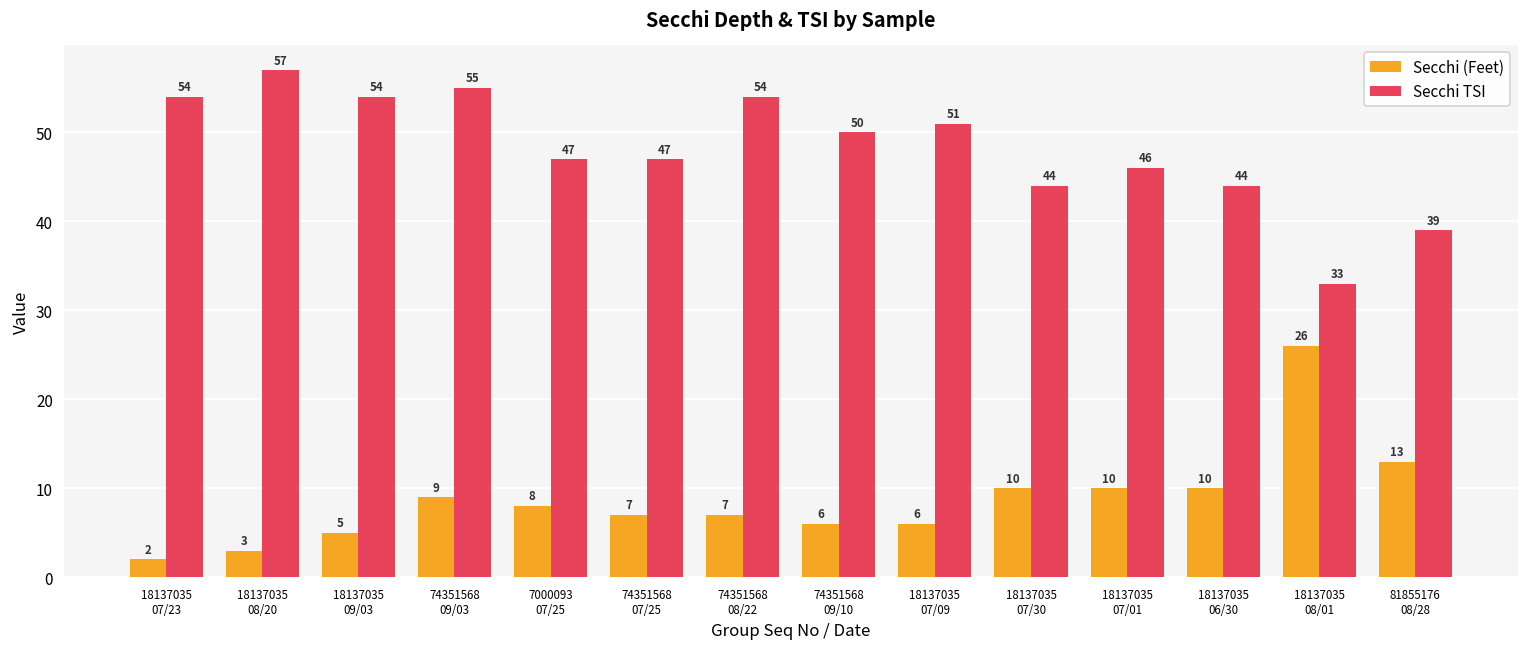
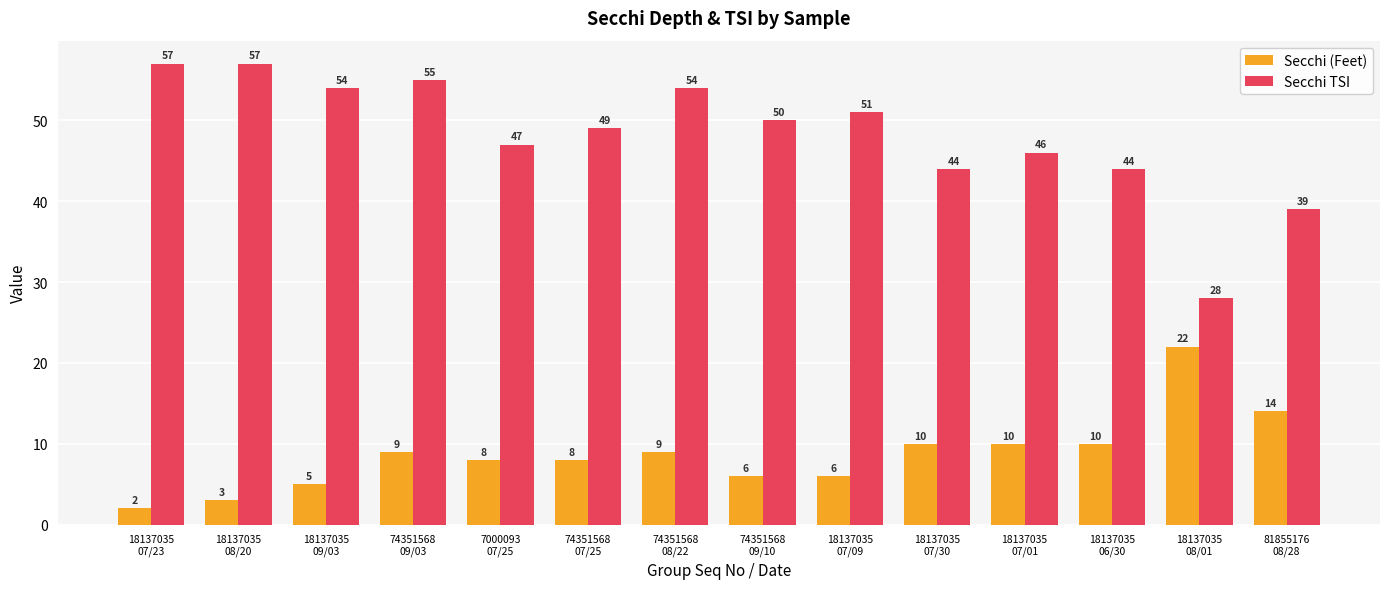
  {
    "Secchi (Feet)": {
      "18137035 07/23": 2,
      "18137035 08/20": 3,
      "18137035 09/03": 5,
      "74351568 09/03": 9,
      "7000093 07/25": 8,
-     "74351568 07/25": 7,
-     "74351568 08/22": 7,
+     "74351568 07/25": 8,
+     "74351568 08/22": 9,
      "74351568 09/10": 6,
      "18137035 07/09": 6,
      "18137035 07/30": 10,
      "18137035 07/01": 10,
      "18137035 06/30": 10,
-     "18137035 08/01": 26,
-     "81855176 08/28": 13
+     "18137035 08/01": 22,
+     "81855176 08/28": 14
    },
    "Secchi TSI": {
-     "18137035 07/23": 54,
+     "18137035 07/23": 57,
      "18137035 08/20": 57,
      "18137035 09/03": 54,
      "74351568 09/03": 55,
      "7000093 07/25": 47,
-     "74351568 07/25": 47,
+     "74351568 07/25": 49,
      "74351568 08/22": 54,
      "74351568 09/10": 50,
      "18137035 07/09": 51,
      "18137035 07/30": 44,
      "18137035 07/01": 46,
      "18137035 06/30": 44,
-     "18137035 08/01": 33,
+     "18137035 08/01": 28,
      "81855176 08/28": 39
    }
  }
